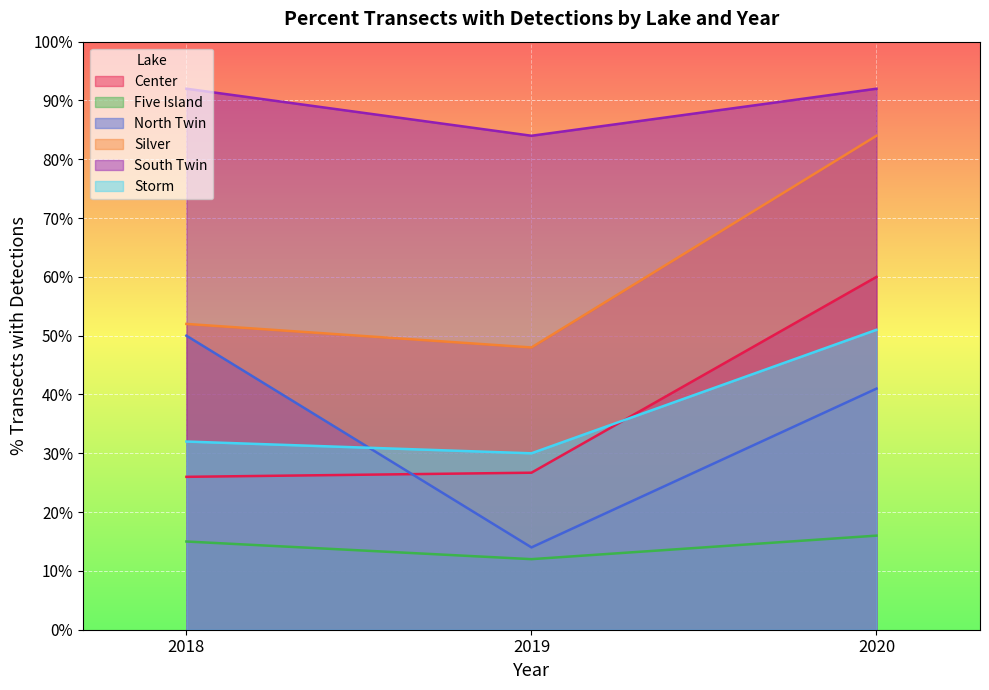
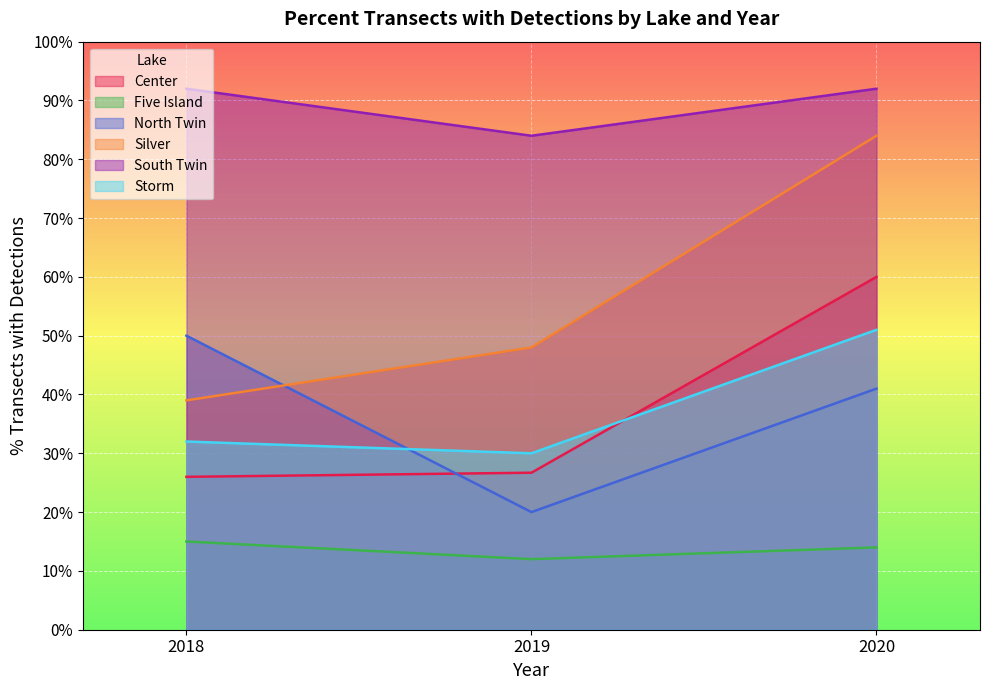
  {
    "Center": {
      "2018": "26%",
      "2019": "27%",
      "2020": "60%"
    },
    "Five Island": {
      "2018": "15%",
      "2019": "12%",
-     "2020": "16%"
+     "2020": "14%"
    },
    "North Twin": {
      "2018": "50%",
-     "2019": "14%",
+     "2019": "20%",
      "2020": "41%"
    },
    "Silver": {
-     "2018": "52%",
+     "2018": "39%",
      "2019": "48%",
      "2020": "84%"
    },
    "South Twin": {
      "2019": "84%",
      "2020": "92%"
    },
    "Storm": {
      "2018": "32%",
      "2019": "30%",
      "2020": "51%"
    }
  }
